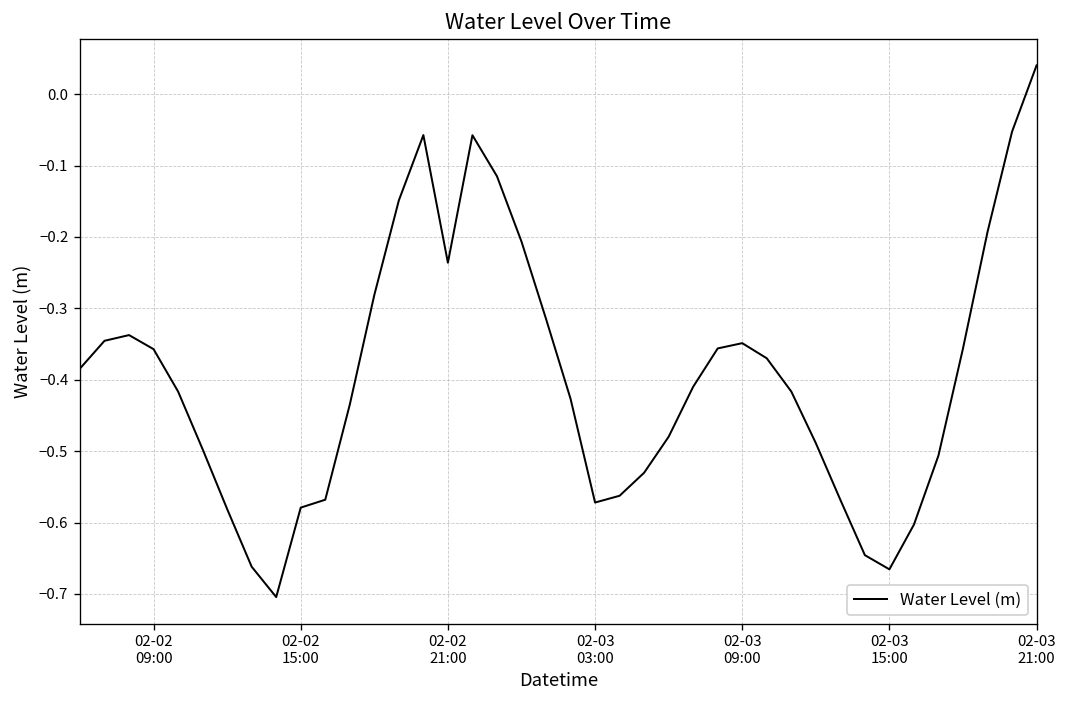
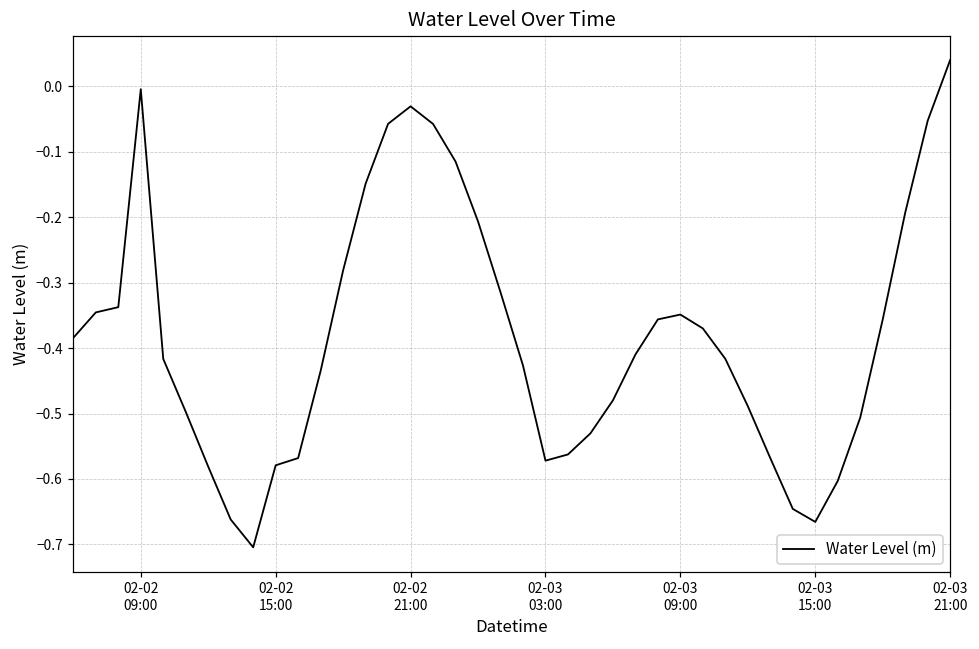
  {
-   "02-02 09:00": -0.36,
+   "02-02 09:00": 0.00,
    "02-02 15:00": -0.58,
-   "02-02 21:00": -0.24,
+   "02-02 21:00": -0.03,
    "02-03 03:00": -0.57,
    "02-03 09:00": -0.35,
    "02-03 15:00": -0.67,
    "02-03 21:00": 0.04
  }
